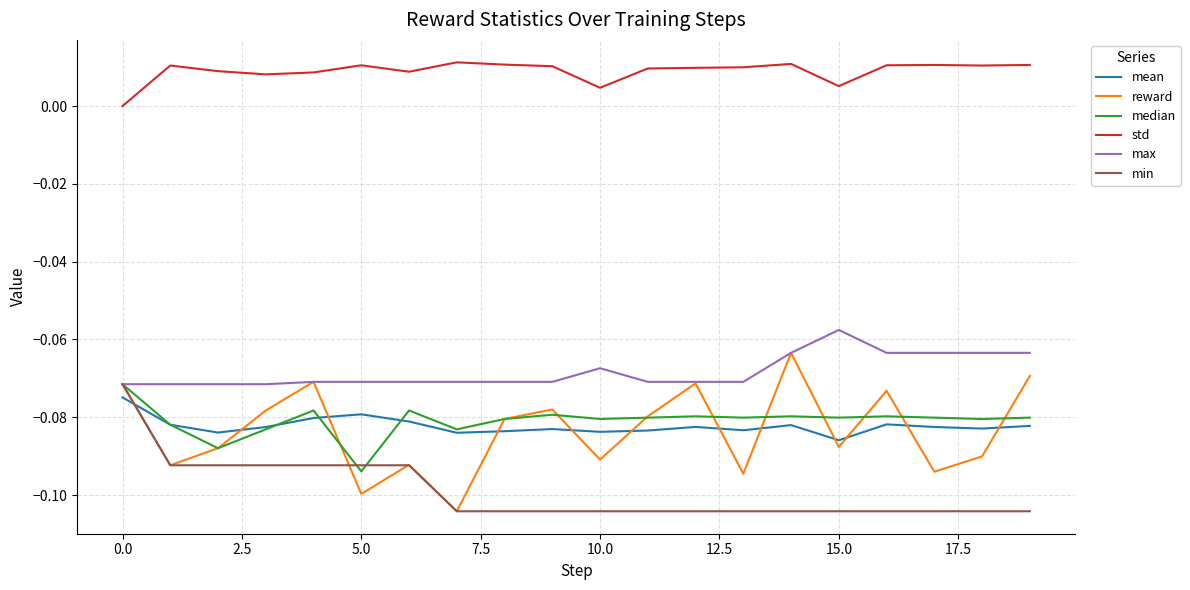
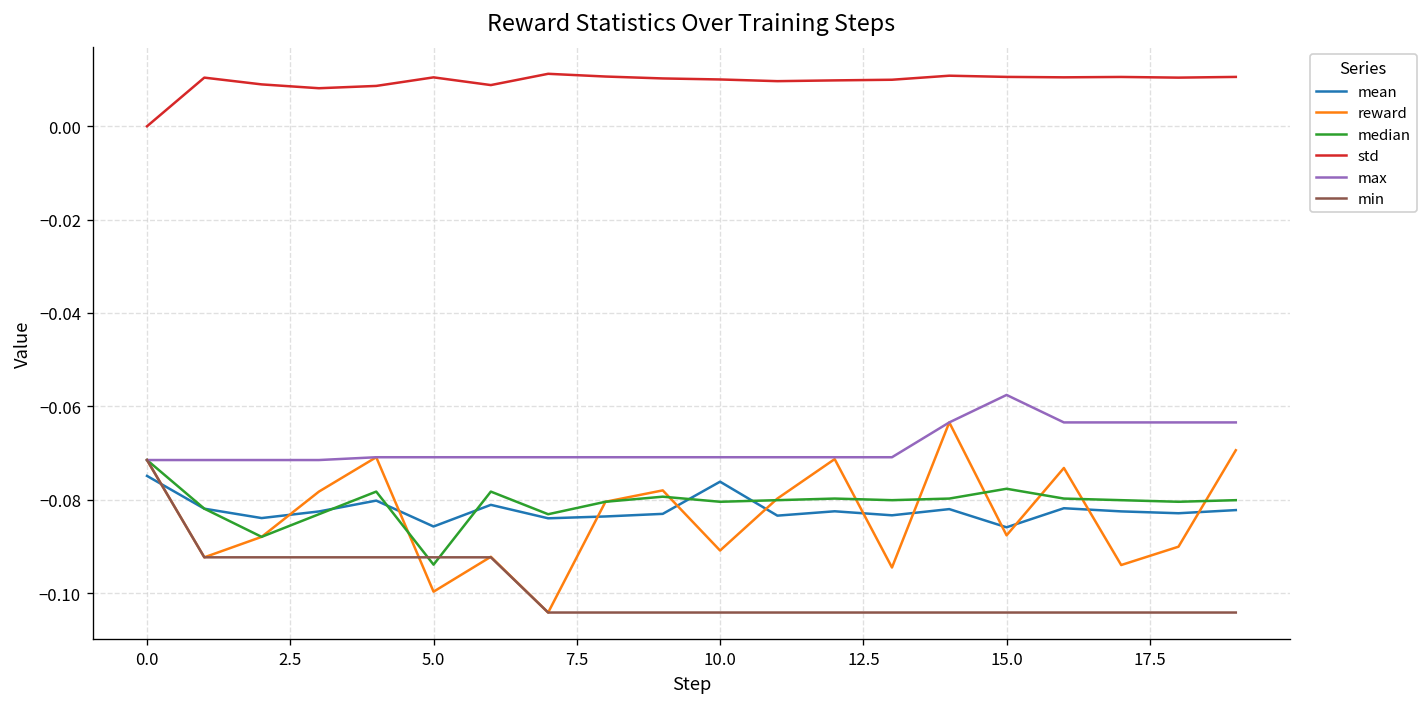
  {
    "mean": {
      "0.0": -0.075,
-     "5.0": -0.079,
-     "10.0": -0.084,
+     "5.0": -0.086,
+     "10.0": -0.076,
      "15.0": -0.086
    },
    "reward": {
      "5.0": -0.100,
      "10.0": -0.091,
      "15.0": -0.088
    },
    "median": {
      "5.0": -0.094,
      "10.0": -0.080,
-     "15.0": -0.080
+     "15.0": -0.078
    },
    "std": {
      "0.0": 0.000,
      "5.0": 0.010,
-     "10.0": 0.005,
-     "15.0": 0.005
+     "10.0": 0.010,
+     "15.0": 0.011
    },
    "max": {
      "5.0": -0.071,
-     "10.0": -0.067,
+     "10.0": -0.071,
      "15.0": -0.058
    },
    "min": {
      "5.0": -0.092,
      "10.0": -0.104,
      "15.0": -0.104
    }
  }
